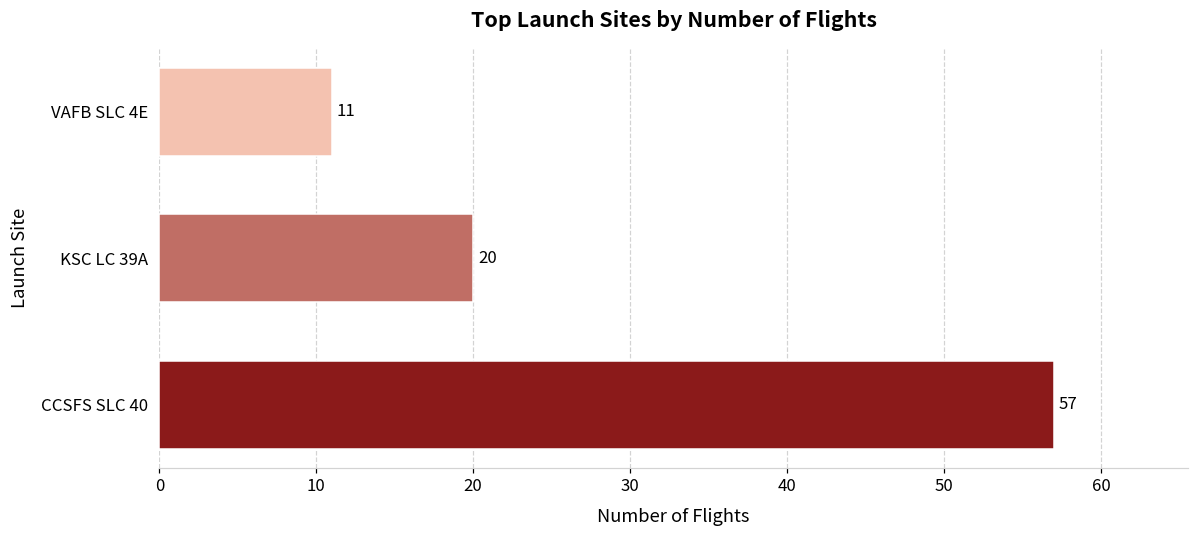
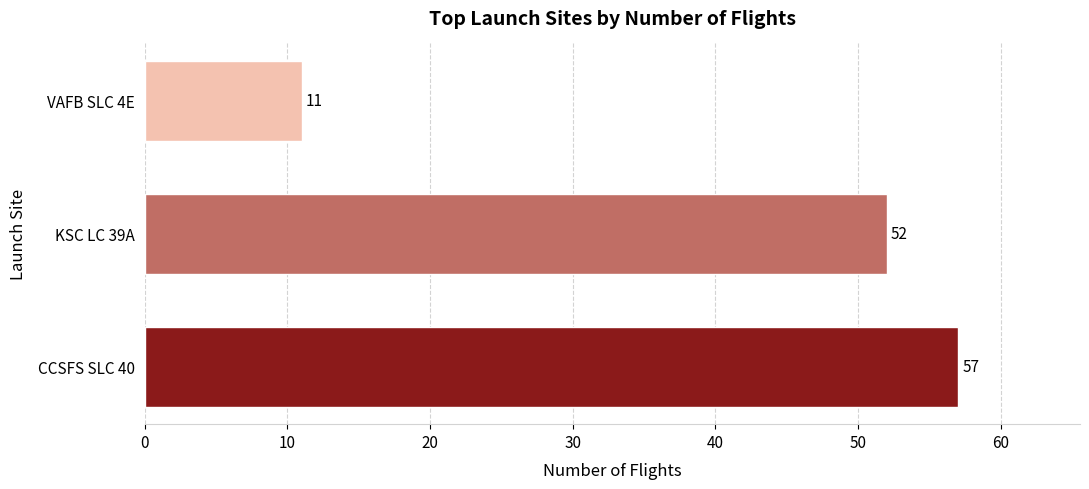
  {
    "VAFB SLC 4E": 11,
-   "KSC LC 39A": 20,
+   "KSC LC 39A": 52,
    "CCSFS SLC 40": 57
  }
